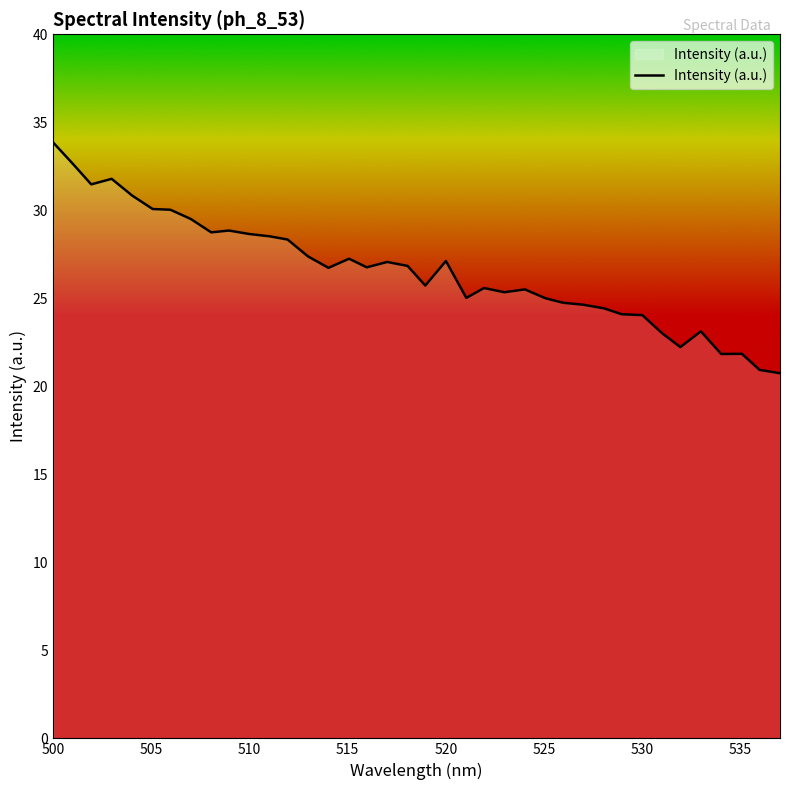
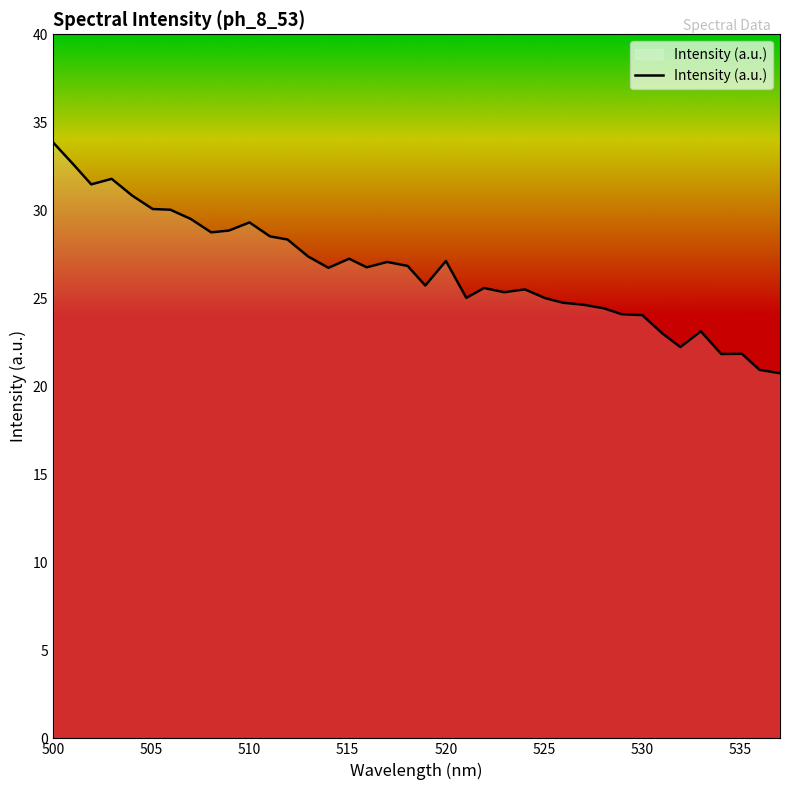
  {
    "500": 33.9,
-   "510": 28.7,
+   "510": 29.3,
    "520": 27.1,
    "530": 24.0
  }
